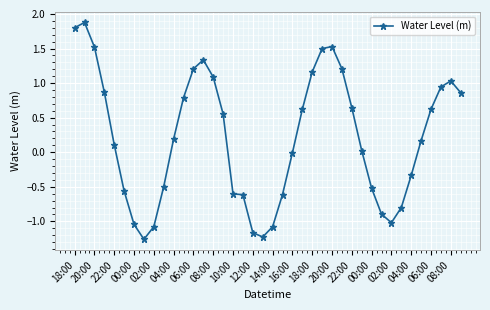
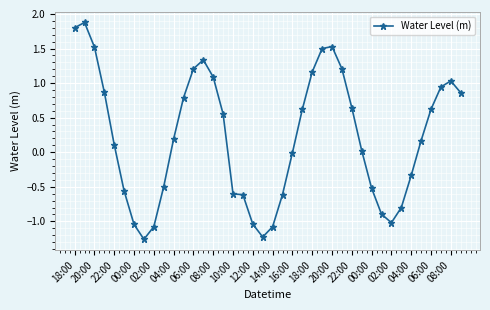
  {
    "10:00": -0.6,
-   "12:00": -1.2,
+   "12:00": -1.0,
    "14:00": -1.1,
    "16:00": 0.0
  }
